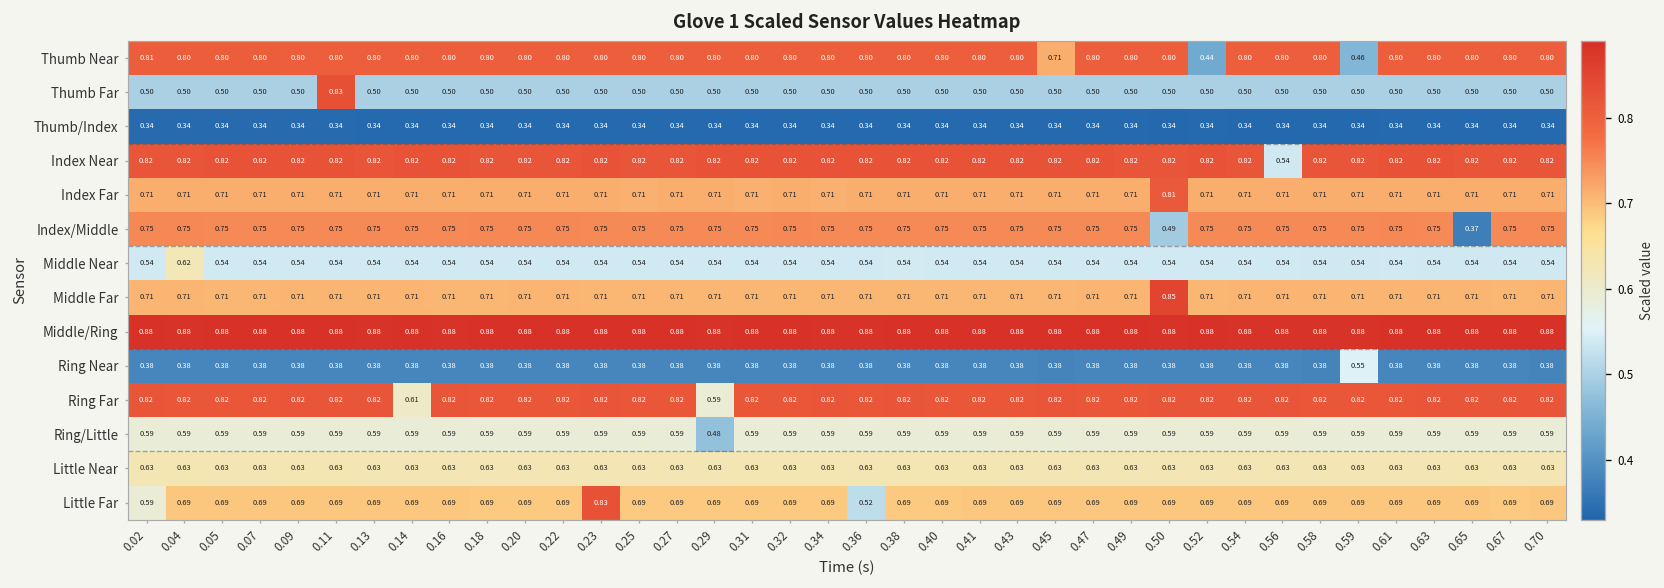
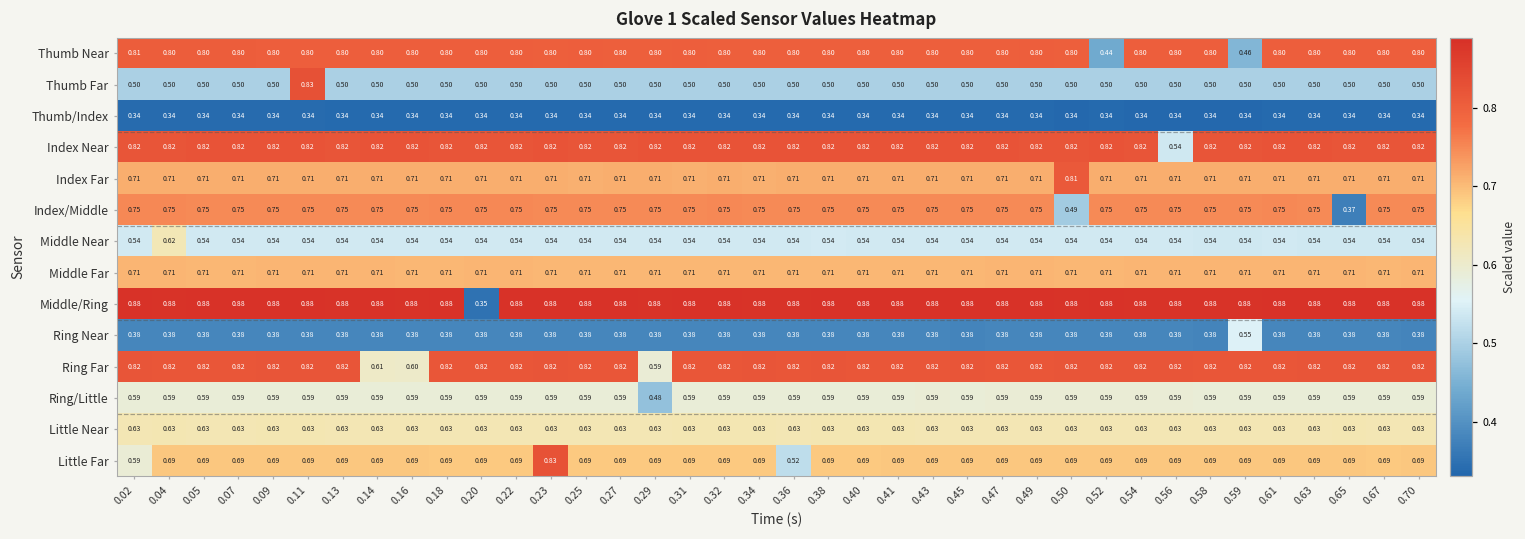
  {
    "Thumb Near": {
      "0.02": 0.81,
      "0.04": 0.80,
      "0.05": 0.80,
      "0.07": 0.80,
      "0.09": 0.80,
      "0.11": 0.80,
      "0.13": 0.80,
      "0.14": 0.80,
      "0.16": 0.80,
      "0.18": 0.80,
      "0.20": 0.80,
      "0.22": 0.80,
      "0.23": 0.80,
      "0.25": 0.80,
      "0.27": 0.80,
      "0.29": 0.80,
      "0.31": 0.80,
      "0.32": 0.80,
      "0.34": 0.80,
      "0.36": 0.80,
      "0.38": 0.80,
      "0.40": 0.80,
      "0.41": 0.80,
      "0.43": 0.80,
-     "0.45": 0.71,
+     "0.45": 0.80,
      "0.47": 0.80,
      "0.49": 0.80,
      "0.50": 0.80,
      "0.52": 0.44,
      "0.54": 0.80,
      "0.56": 0.80,
      "0.58": 0.80,
      "0.59": 0.46,
      "0.61": 0.80,
      "0.63": 0.80,
      "0.65": 0.80,
      "0.67": 0.80,
      "0.70": 0.80
    },
    "Middle Far": {
      "0.02": 0.71,
      "0.04": 0.71,
      "0.05": 0.71,
      "0.07": 0.71,
      "0.09": 0.71,
      "0.11": 0.71,
      "0.13": 0.71,
      "0.14": 0.71,
      "0.16": 0.71,
      "0.18": 0.71,
      "0.20": 0.71,
      "0.22": 0.71,
      "0.23": 0.71,
      "0.25": 0.71,
      "0.27": 0.71,
      "0.29": 0.71,
      "0.31": 0.71,
      "0.32": 0.71,
      "0.34": 0.71,
      "0.36": 0.71,
      "0.38": 0.71,
      "0.40": 0.71,
      "0.41": 0.71,
      "0.43": 0.71,
      "0.45": 0.71,
      "0.47": 0.71,
      "0.49": 0.71,
-     "0.50": 0.85,
+     "0.50": 0.71,
      "0.52": 0.71,
      "0.54": 0.71,
      "0.56": 0.71,
      "0.58": 0.71,
      "0.59": 0.71,
      "0.61": 0.71,
      "0.63": 0.71,
      "0.65": 0.71,
      "0.67": 0.71,
      "0.70": 0.71
    },
    "Middle/Ring": {
      "0.02": 0.88,
      "0.04": 0.88,
      "0.05": 0.88,
      "0.07": 0.88,
      "0.09": 0.88,
      "0.11": 0.88,
      "0.13": 0.88,
      "0.14": 0.88,
      "0.16": 0.88,
      "0.18": 0.88,
-     "0.20": 0.88,
+     "0.20": 0.35,
      "0.22": 0.88,
      "0.23": 0.88,
      "0.25": 0.88,
      "0.27": 0.88,
      "0.29": 0.88,
      "0.31": 0.88,
      "0.32": 0.88,
      "0.34": 0.88,
      "0.36": 0.88,
      "0.38": 0.88,
      "0.40": 0.88,
      "0.41": 0.88,
      "0.43": 0.88,
      "0.45": 0.88,
      "0.47": 0.88,
      "0.49": 0.88,
      "0.50": 0.88,
      "0.52": 0.88,
      "0.54": 0.88,
      "0.56": 0.88,
      "0.58": 0.88,
      "0.59": 0.88,
      "0.61": 0.88,
      "0.63": 0.88,
      "0.65": 0.88,
      "0.67": 0.88,
      "0.70": 0.88
    },
    "Ring Far": {
      "0.02": 0.82,
      "0.04": 0.82,
      "0.05": 0.82,
      "0.07": 0.82,
      "0.09": 0.82,
      "0.11": 0.82,
      "0.13": 0.82,
      "0.14": 0.61,
-     "0.16": 0.82,
+     "0.16": 0.60,
      "0.18": 0.82,
      "0.20": 0.82,
      "0.22": 0.82,
      "0.23": 0.82,
      "0.25": 0.82,
      "0.27": 0.82,
      "0.29": 0.59,
      "0.31": 0.82,
      "0.32": 0.82,
      "0.34": 0.82,
      "0.36": 0.82,
      "0.38": 0.82,
      "0.40": 0.82,
      "0.41": 0.82,
      "0.43": 0.82,
      "0.45": 0.82,
      "0.47": 0.82,
      "0.49": 0.82,
      "0.50": 0.82,
      "0.52": 0.82,
      "0.54": 0.82,
      "0.56": 0.82,
      "0.58": 0.82,
      "0.59": 0.82,
      "0.61": 0.82,
      "0.63": 0.82,
      "0.65": 0.82,
      "0.67": 0.82,
      "0.70": 0.82
    }
  }
